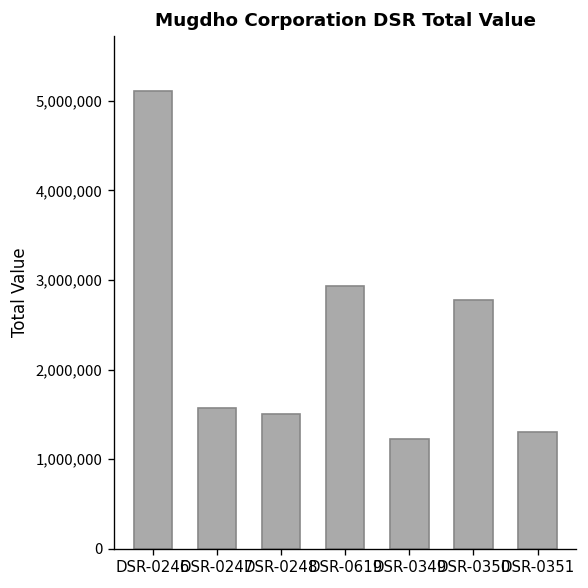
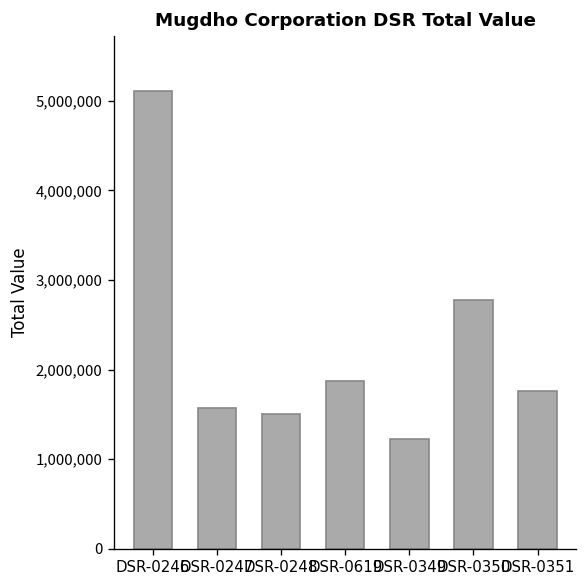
  {
    "DSR-0246": "5,100,000",
    "DSR-0247": "1,600,000",
    "DSR-0248": "1,500,000",
-   "DSR-0619": "2,900,000",
+   "DSR-0619": "1,900,000",
    "DSR-0349": "1,200,000",
    "DSR-0350": "2,800,000",
-   "DSR-0351": "1,300,000"
+   "DSR-0351": "1,800,000"
  }
